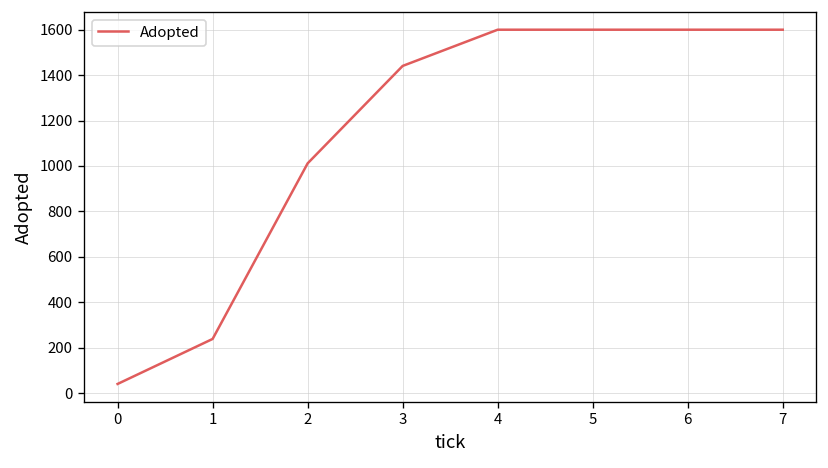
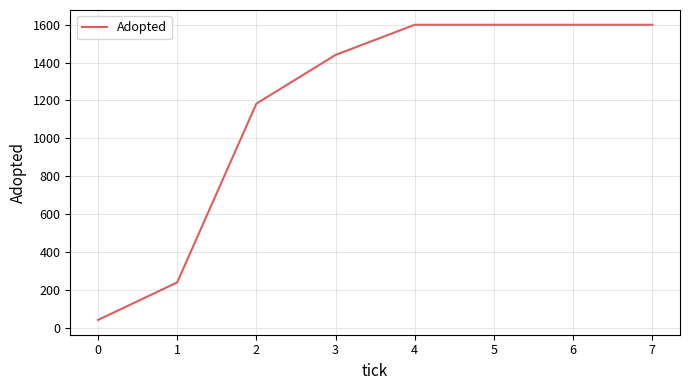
  {
    "0": 40,
    "1": 240,
-   "2": 1010,
+   "2": 1180,
    "3": 1440,
    "4": 1600,
    "5": 1600,
    "6": 1600,
    "7": 1600
  }
